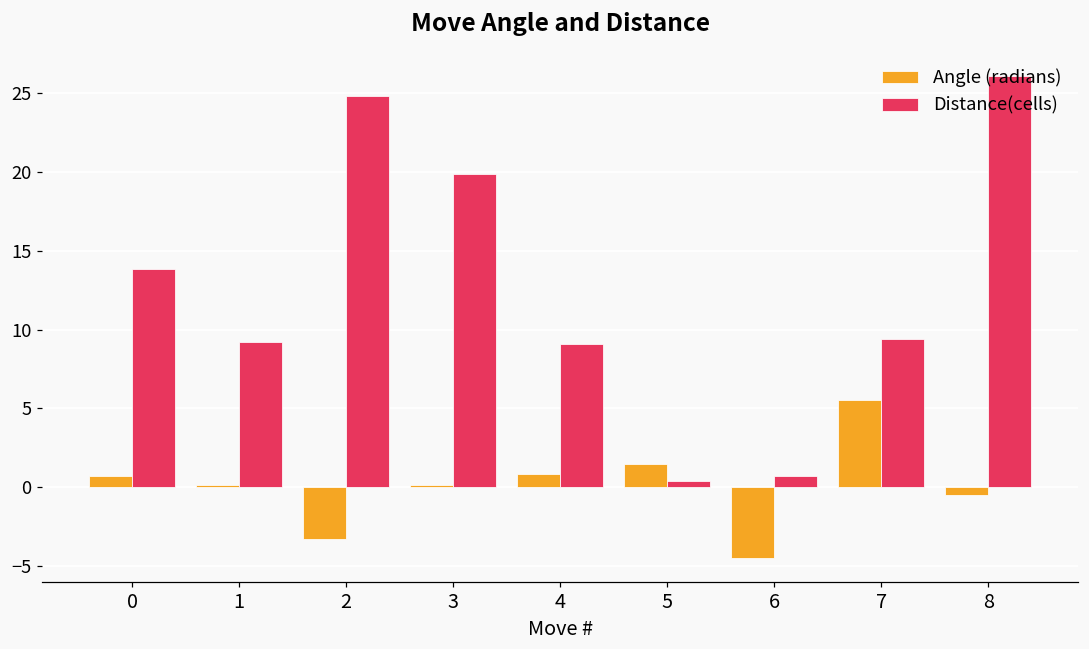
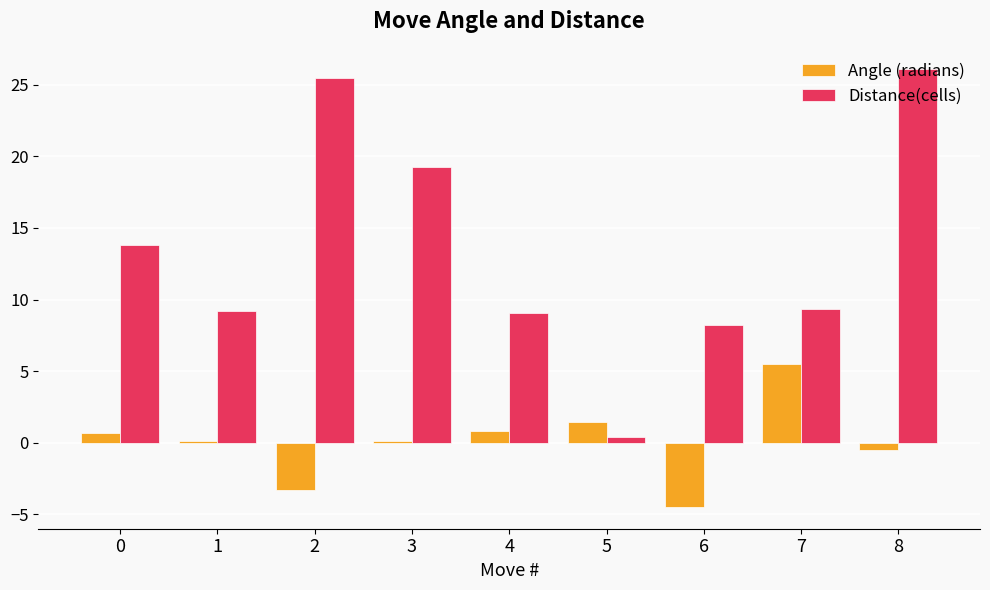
  {
    "Angle (radians)": {
      "0": 0.7,
      "2": -3.3,
      "4": 0.8,
      "5": 1.5,
      "6": -4.5,
      "7": 5.5,
      "8": -0.5
    },
    "Distance(cells)": {
      "0": 13.8,
      "1": 9.2,
-     "2": 24.8,
-     "3": 19.8,
+     "2": 25.4,
+     "3": 19.2,
      "4": 9.1,
      "5": 0.4,
-     "6": 0.7,
+     "6": 8.2,
      "7": 9.4,
      "8": 26.1
    }
  }
